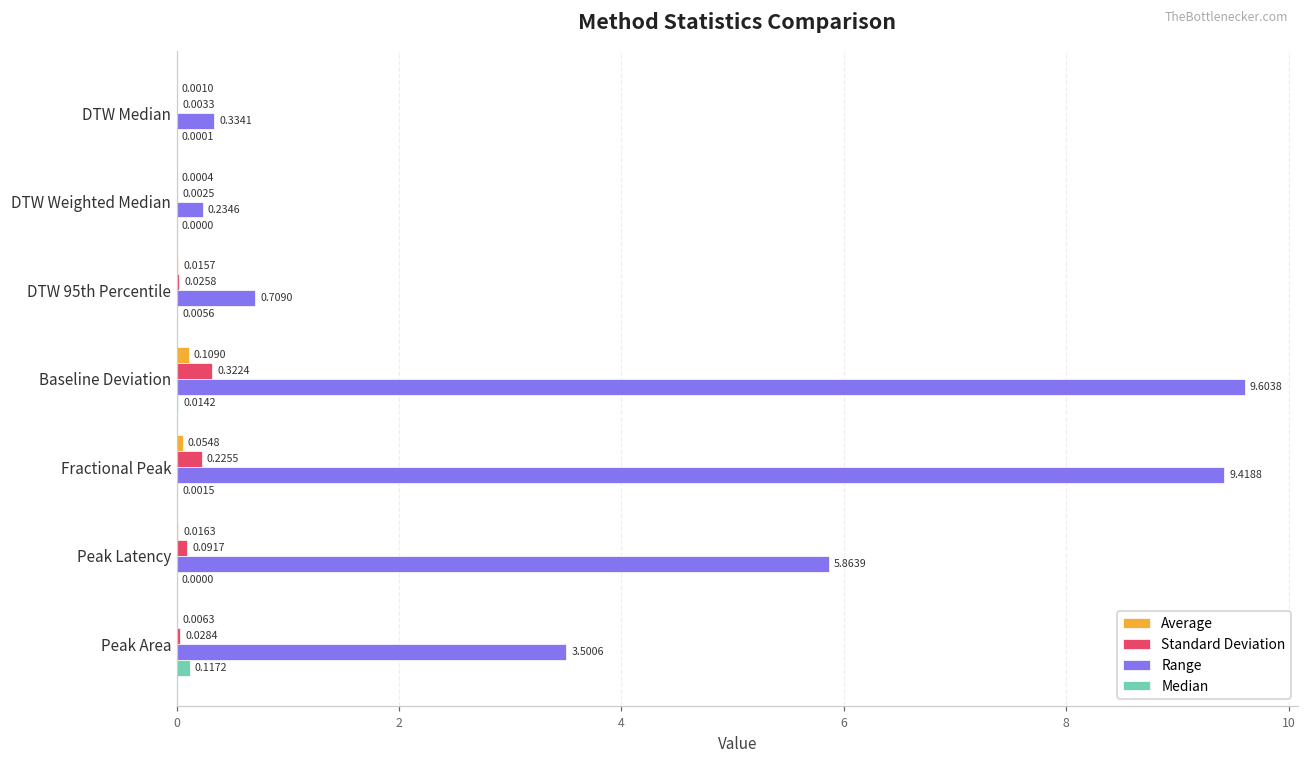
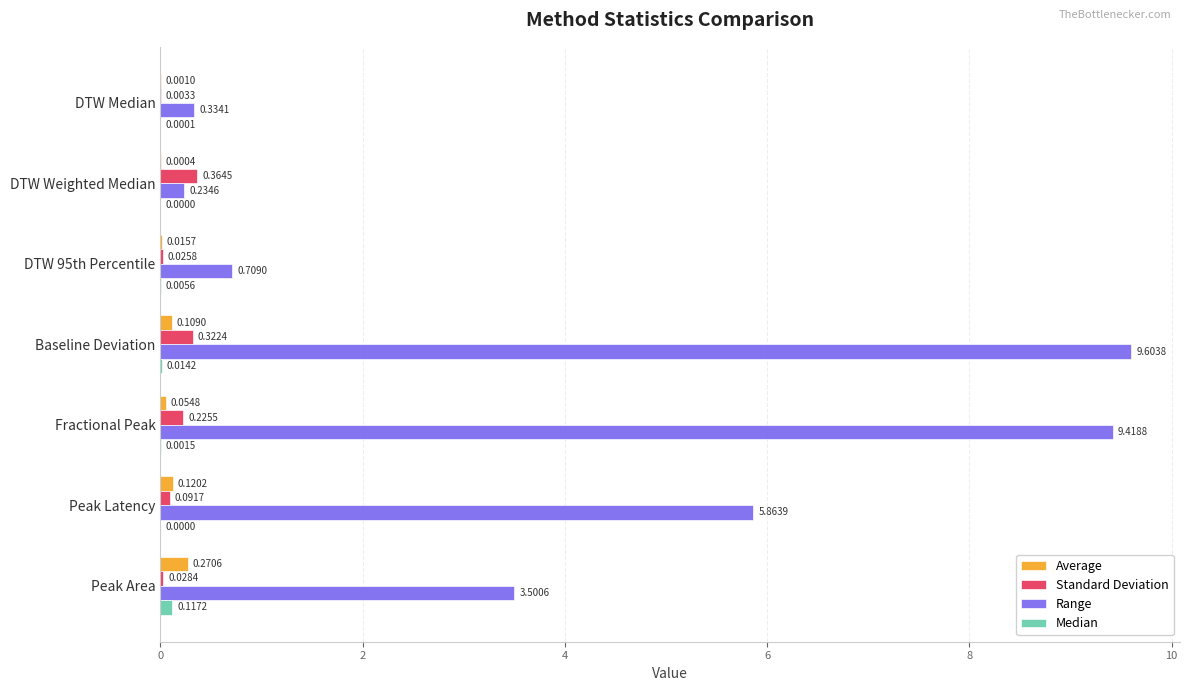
  {
    "Average": {
      "DTW Median": 0.0010,
      "DTW Weighted Median": 0.0004,
      "DTW 95th Percentile": 0.0157,
      "Baseline Deviation": 0.1090,
      "Fractional Peak": 0.0548,
-     "Peak Latency": 0.0163,
-     "Peak Area": 0.0063
+     "Peak Latency": 0.1202,
+     "Peak Area": 0.2706
    },
    "Standard Deviation": {
      "DTW Median": 0.0033,
-     "DTW Weighted Median": 0.0025,
+     "DTW Weighted Median": 0.3645,
      "DTW 95th Percentile": 0.0258,
      "Baseline Deviation": 0.3224,
      "Fractional Peak": 0.2255,
      "Peak Latency": 0.0917,
      "Peak Area": 0.0284
    },
    "Range": {
      "DTW Median": 0.3341,
      "DTW Weighted Median": 0.2346,
      "DTW 95th Percentile": 0.7090,
      "Baseline Deviation": 9.6038,
      "Fractional Peak": 9.4188,
      "Peak Latency": 5.8639,
      "Peak Area": 3.5006
    },
    "Median": {
      "DTW Median": 0.0001,
      "DTW Weighted Median": 0.0000,
      "DTW 95th Percentile": 0.0056,
      "Baseline Deviation": 0.0142,
      "Fractional Peak": 0.0015,
      "Peak Latency": 0.0000,
      "Peak Area": 0.1172
    }
  }
